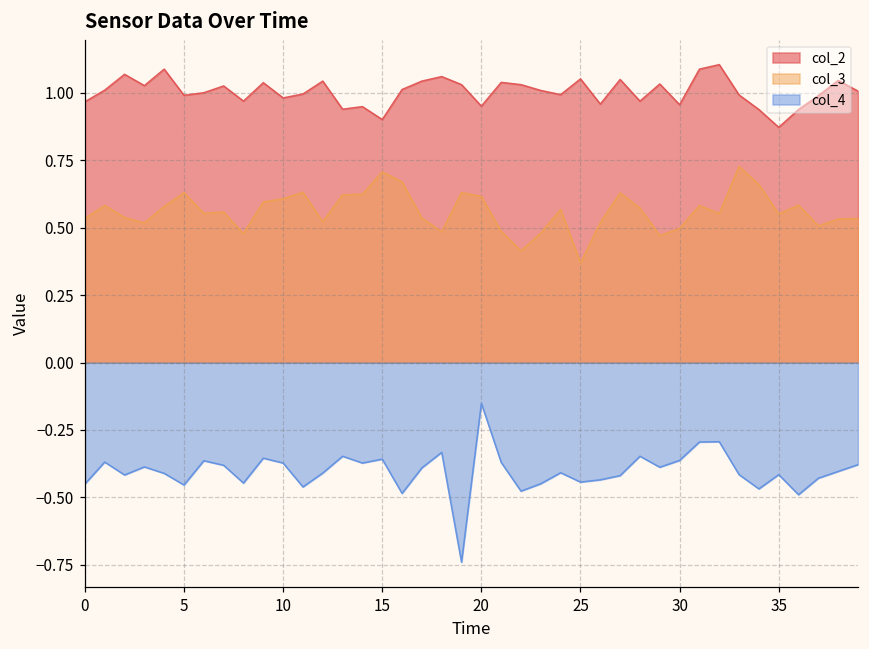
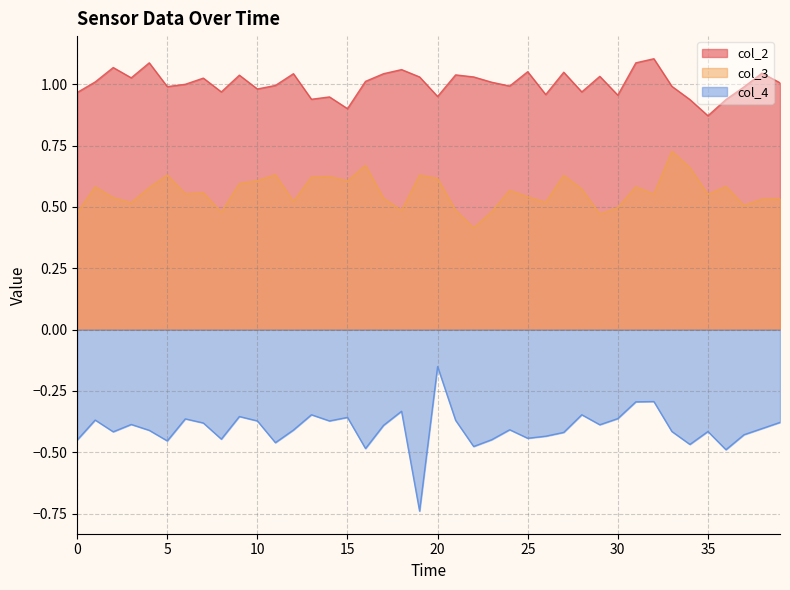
  {
    "col_2": {
      "0": 0.97,
      "5": 0.99,
      "10": 0.98,
      "15": 0.90,
      "20": 0.95,
      "25": 1.05,
      "30": 0.96,
      "35": 0.87
    },
    "col_3": {
-     "0": 0.53,
+     "0": 0.48,
      "5": 0.63,
      "10": 0.61,
-     "15": 0.71,
+     "15": 0.61,
      "20": 0.62,
-     "25": 0.37,
+     "25": 0.54,
      "30": 0.50,
      "35": 0.55
    }
  }
